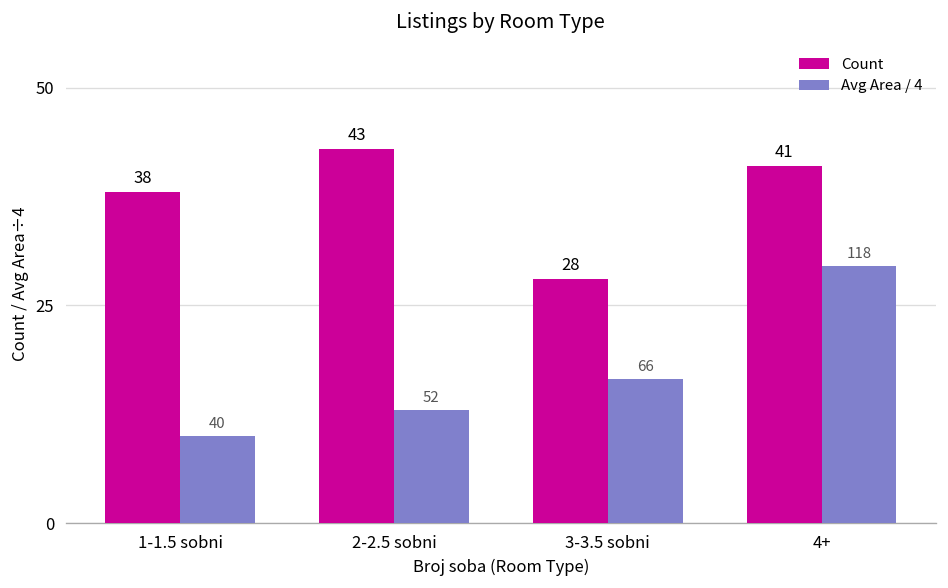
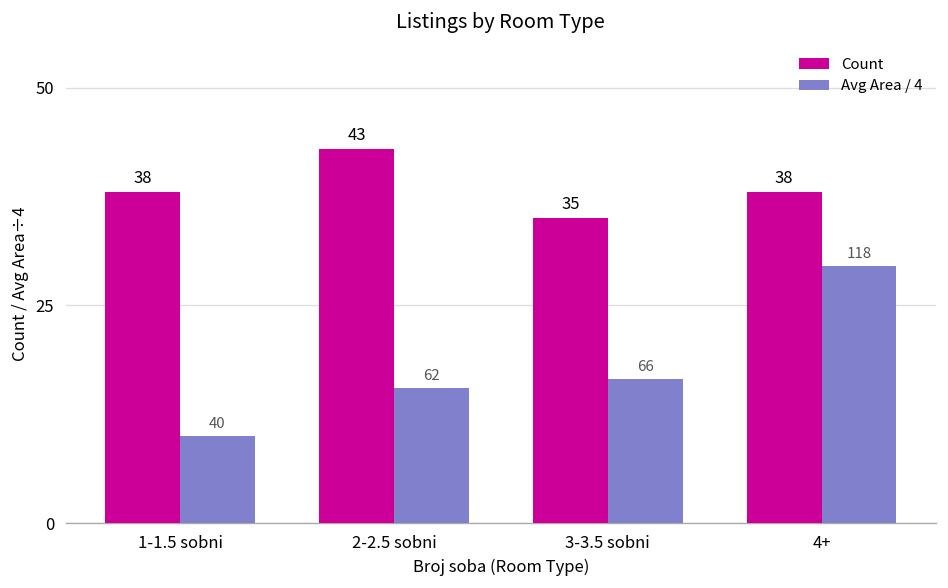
  {
    "Count": {
      "1-1.5 sobni": 38,
      "2-2.5 sobni": 43,
-     "3-3.5 sobni": 28,
-     "4+": 41
+     "3-3.5 sobni": 35,
+     "4+": 38
    },
    "Avg Area / 4": {
-     "2-2.5 sobni": 52
+     "2-2.5 sobni": 62
    }
  }
